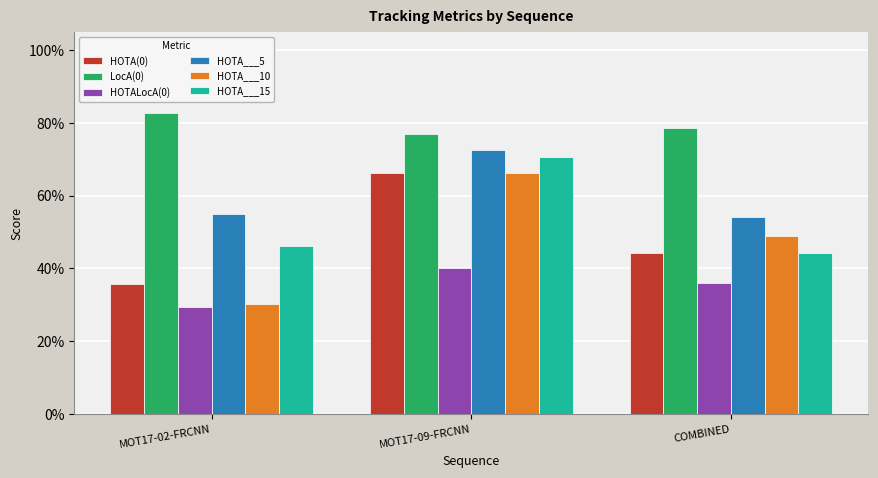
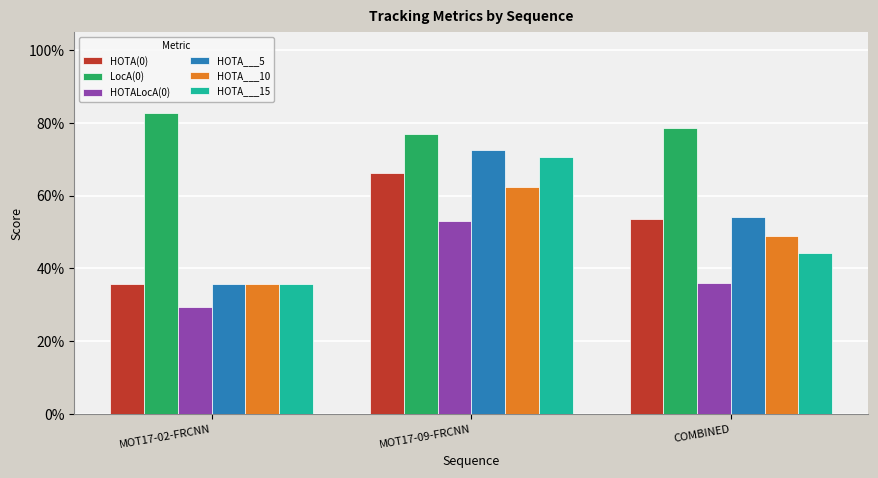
  {
    "HOTA(0)": {
      "MOT17-02-FRCNN": "36%",
      "MOT17-09-FRCNN": "66%",
-     "COMBINED": "44%"
+     "COMBINED": "53%"
    },
    "LocA(0)": {
      "MOT17-02-FRCNN": "83%",
      "MOT17-09-FRCNN": "77%",
      "COMBINED": "78%"
    },
    "HOTALocA(0)": {
      "MOT17-02-FRCNN": "29%",
-     "MOT17-09-FRCNN": "40%",
+     "MOT17-09-FRCNN": "53%",
      "COMBINED": "36%"
    },
    "HOTA___5": {
-     "MOT17-02-FRCNN": "55%",
+     "MOT17-02-FRCNN": "36%",
      "MOT17-09-FRCNN": "72%",
      "COMBINED": "54%"
    },
    "HOTA___10": {
-     "MOT17-02-FRCNN": "30%",
-     "MOT17-09-FRCNN": "66%",
+     "MOT17-02-FRCNN": "36%",
+     "MOT17-09-FRCNN": "62%",
      "COMBINED": "49%"
    },
    "HOTA___15": {
-     "MOT17-02-FRCNN": "46%",
+     "MOT17-02-FRCNN": "36%",
      "MOT17-09-FRCNN": "71%",
      "COMBINED": "44%"
    }
  }
